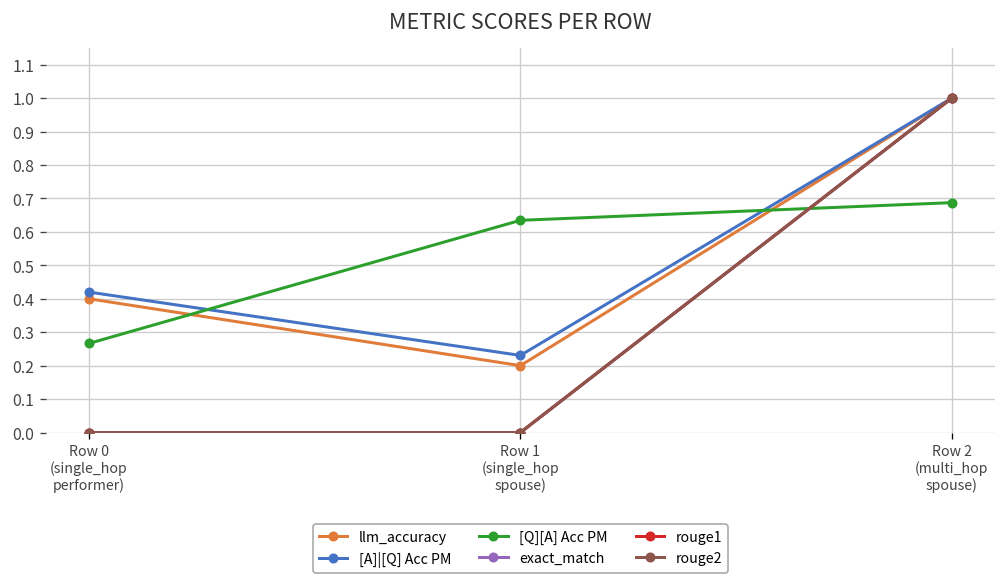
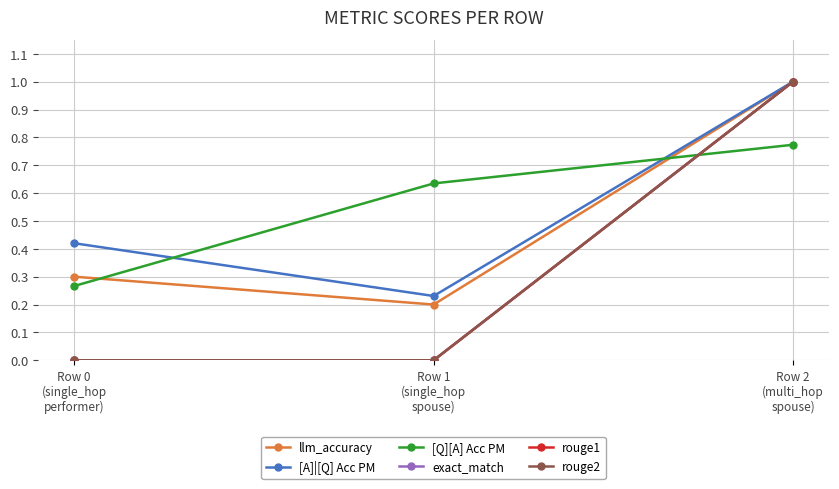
  {
    "llm_accuracy": {
-     "Row 0 (single_hop performer)": 0.4,
+     "Row 0 (single_hop performer)": 0.3,
      "Row 1 (single_hop spouse)": 0.2
    },
    "[A]|[Q] Acc PM": {
      "Row 0 (single_hop performer)": 0.42,
      "Row 1 (single_hop spouse)": 0.23
    },
    "[Q][A] Acc PM": {
      "Row 0 (single_hop performer)": 0.27,
      "Row 1 (single_hop spouse)": 0.63,
-     "Row 2 (multi_hop spouse)": 0.69
+     "Row 2 (multi_hop spouse)": 0.77
    },
    "rouge2": {
      "Row 0 (single_hop performer)": 0.00,
      "Row 1 (single_hop spouse)": 0.00
    }
  }
